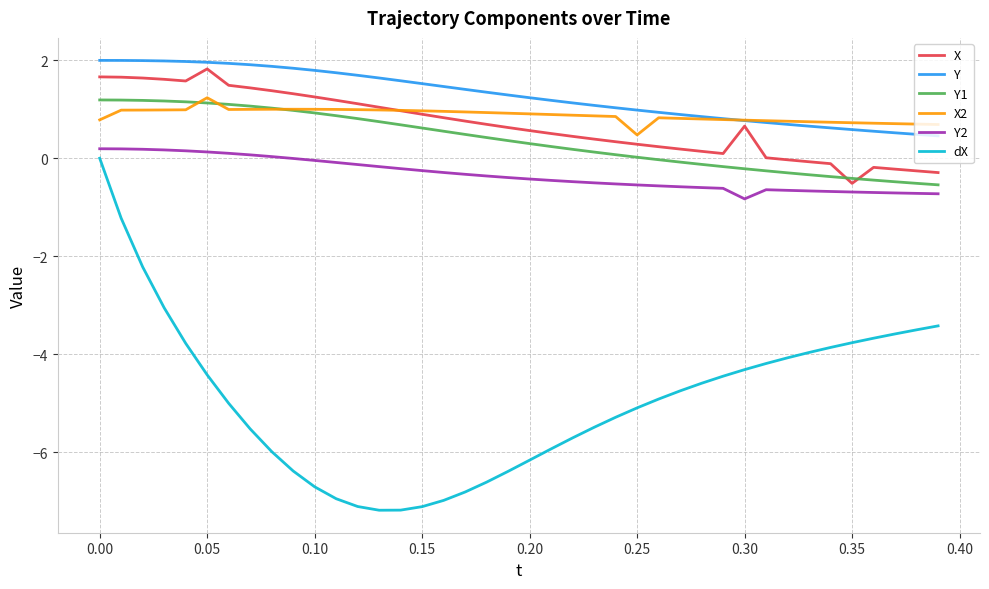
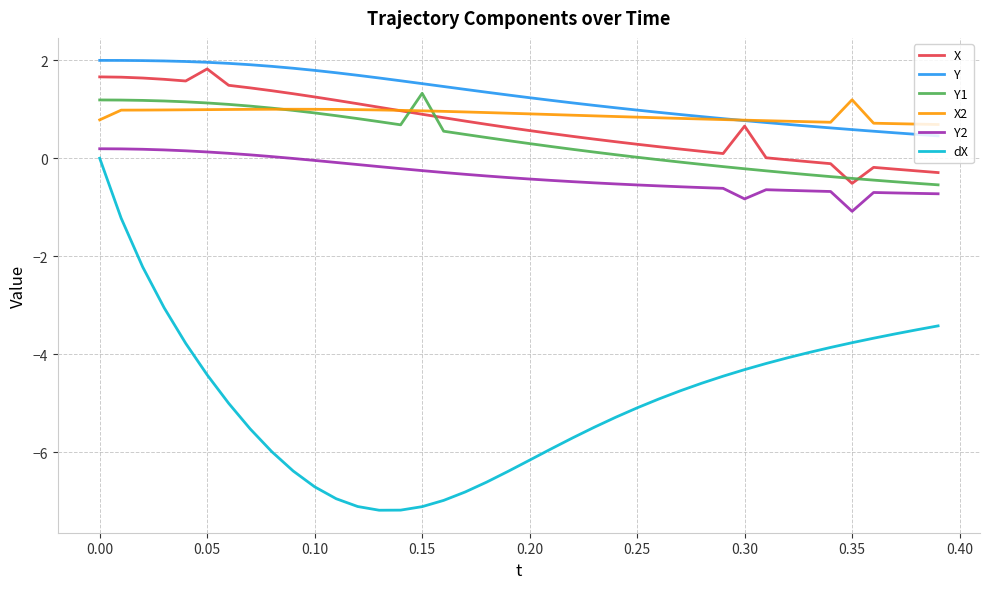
  {
    "X": {
      "0.00": 1.7,
      "0.05": 1.8,
      "0.10": 1.3,
      "0.15": 0.9,
      "0.20": 0.6,
      "0.25": 0.3,
      "0.30": 0.7,
      "0.35": -0.5
    },
    "Y1": {
      "0.00": 1.2,
      "0.05": 1.1,
      "0.10": 0.9,
-     "0.15": 0.6,
+     "0.15": 1.3,
      "0.20": 0.3,
      "0.25": 0.0,
      "0.30": -0.2,
      "0.35": -0.4
    },
    "X2": {
      "0.00": 0.8,
-     "0.05": 1.2,
+     "0.05": 1.0,
      "0.10": 1.0,
      "0.15": 1.0,
      "0.20": 0.9,
-     "0.25": 0.5,
-     "0.35": 0.7
+     "0.25": 0.8,
+     "0.35": 1.2
    },
    "Y2": {
      "0.00": 0.2,
      "0.05": 0.1,
      "0.10": 0.0,
      "0.15": -0.3,
      "0.20": -0.4,
      "0.25": -0.5,
      "0.30": -0.8,
-     "0.35": -0.7
+     "0.35": -1.1
    }
  }
